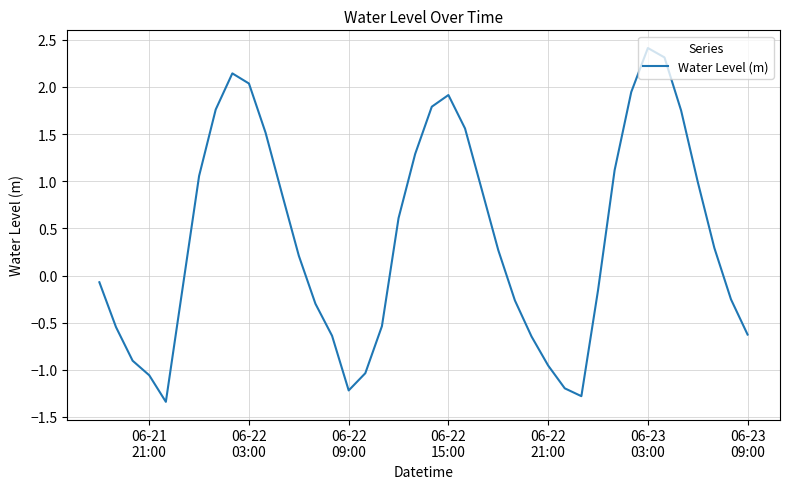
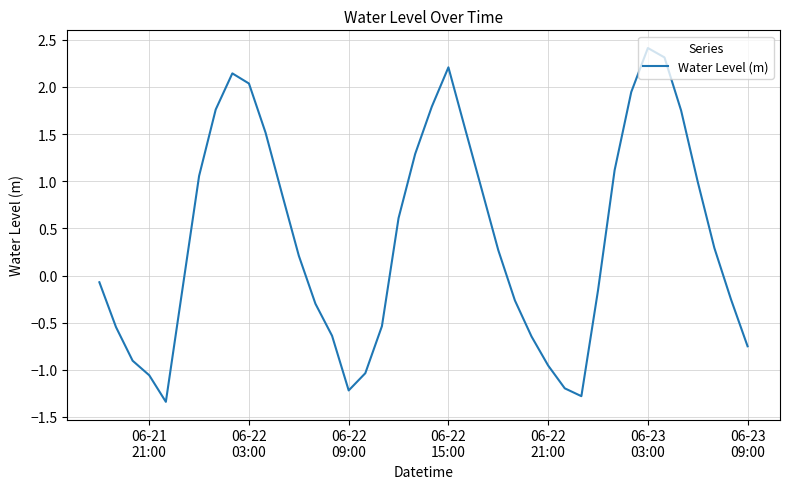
  {
    "06-21 21:00": -1.1,
    "06-22 03:00": 2.0,
    "06-22 09:00": -1.2,
-   "06-22 15:00": 1.9,
+   "06-22 15:00": 2.2,
    "06-22 21:00": -1.0,
-   "06-23 09:00": -0.6
+   "06-23 09:00": -0.8
  }
